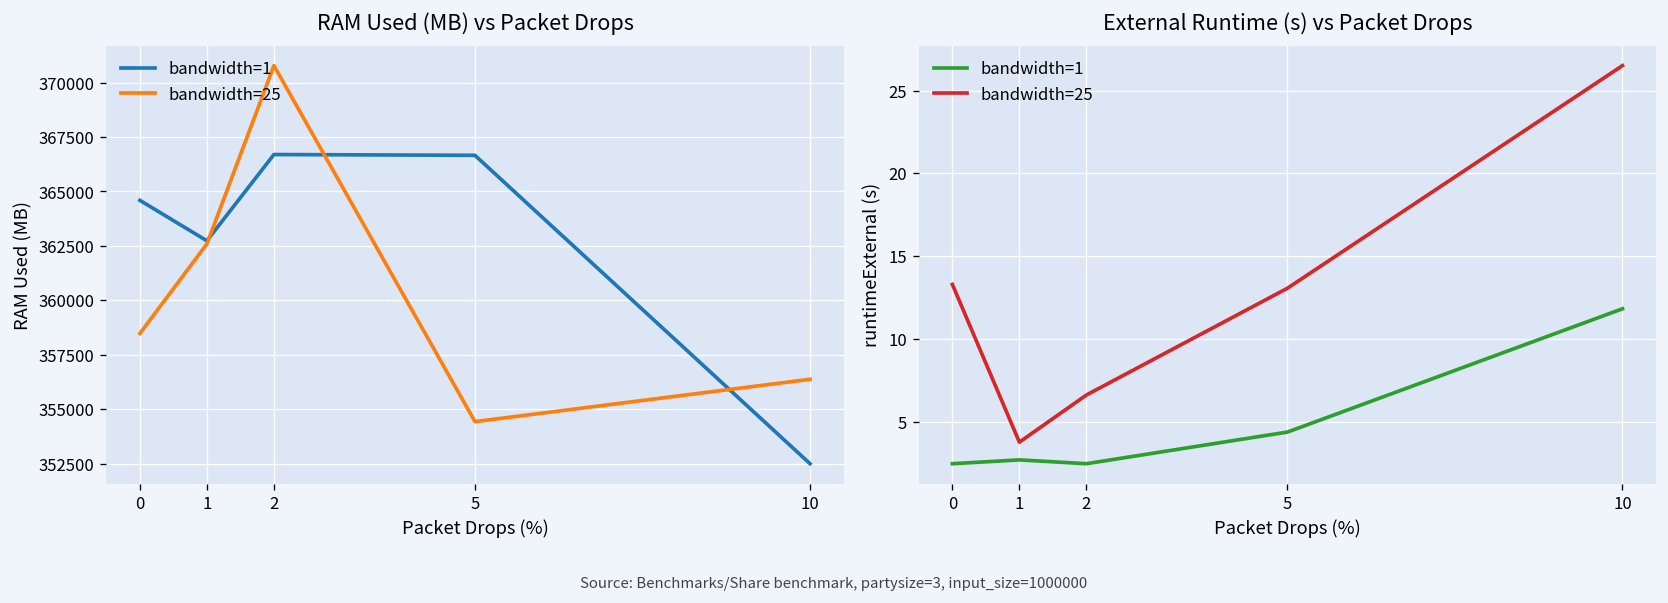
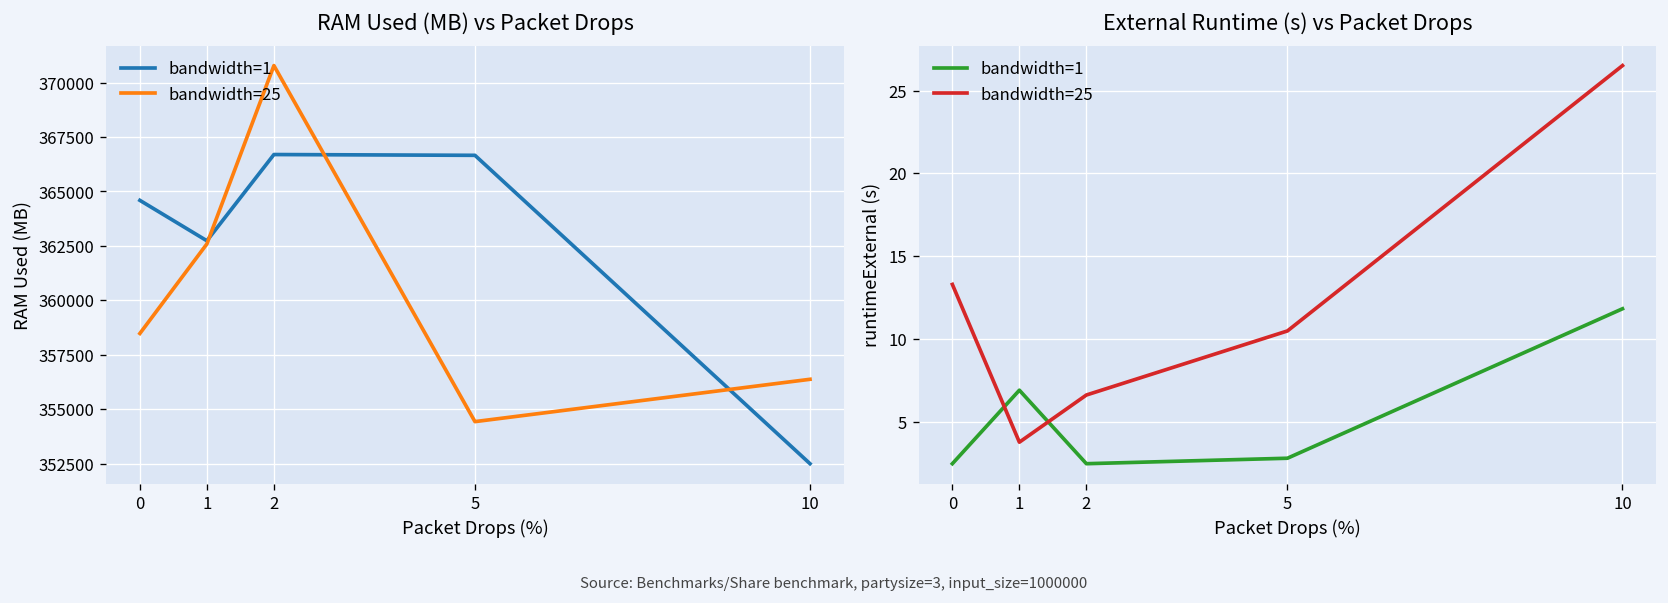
  {
    "External Runtime (s) vs Packet Drops": {
      "bandwidth=1": {
        "0": 2.5,
-       "1": 2.7,
+       "1": 6.9,
        "2": 2.5,
-       "5": 4.4,
+       "5": 2.8,
        "10": 11.8
      },
      "bandwidth=25": {
        "0": 13.3,
        "1": 3.8,
        "2": 6.6,
-       "5": 13.1,
+       "5": 10.5,
        "10": 26.5
      }
    }
  }
